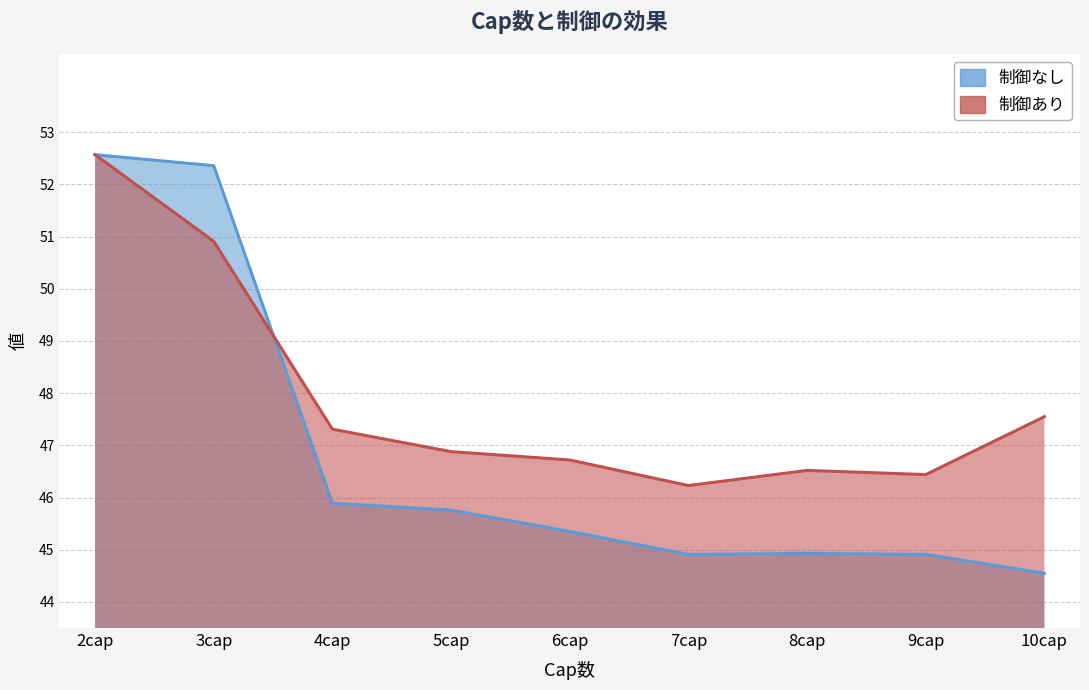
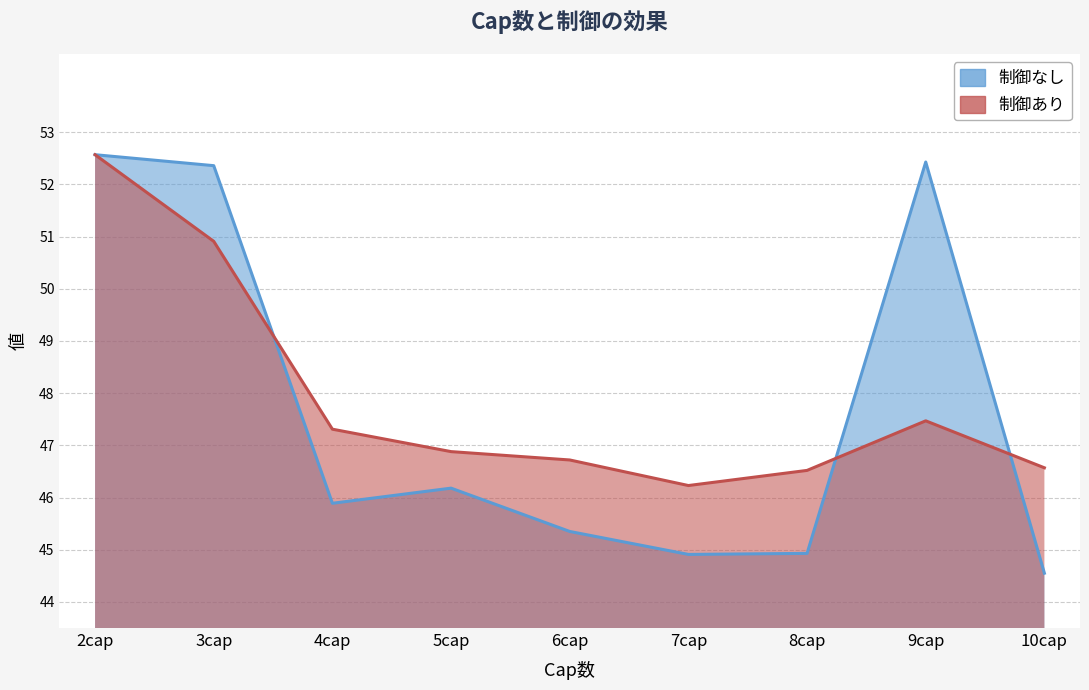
  {
    "制御なし": {
      "3cap": 52.4,
      "4cap": 45.9,
-     "5cap": 45.8,
+     "5cap": 46.2,
      "6cap": 45.4,
      "7cap": 44.9,
      "8cap": 44.9,
-     "9cap": 44.9,
+     "9cap": 52.4,
      "10cap": 44.6
    },
    "制御あり": {
      "3cap": 50.9,
      "4cap": 47.3,
      "5cap": 46.9,
      "6cap": 46.7,
      "7cap": 46.2,
      "8cap": 46.5,
-     "9cap": 46.4,
-     "10cap": 47.6
+     "9cap": 47.5,
+     "10cap": 46.6
    }
  }
